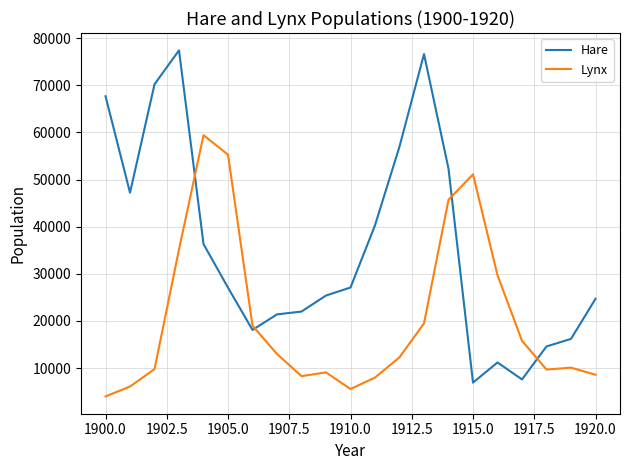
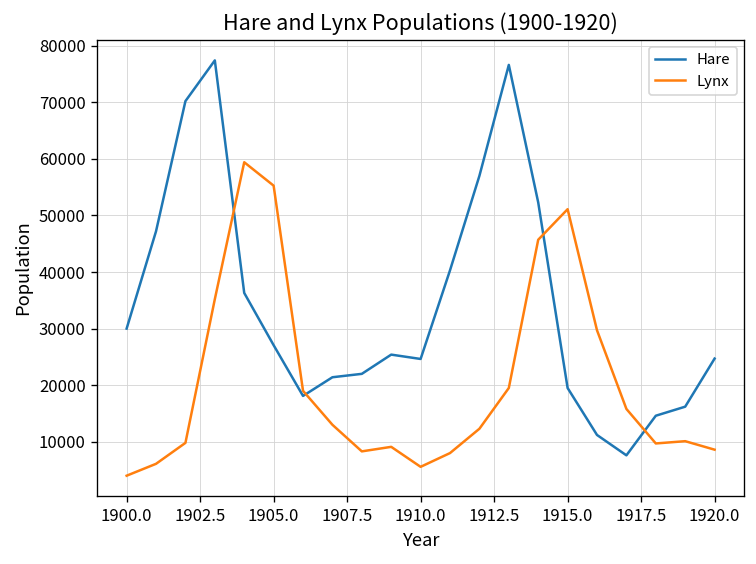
  {
    "Hare": {
-     "1900.0": 68000,
+     "1900.0": 30000,
      "1905.0": 27000,
-     "1910.0": 27000,
-     "1915.0": 7000,
+     "1910.0": 25000,
+     "1915.0": 20000,
      "1920.0": 25000
    },
    "Lynx": {
      "1900.0": 4000,
      "1905.0": 55000,
      "1910.0": 6000,
      "1915.0": 51000,
      "1920.0": 9000
    }
  }
